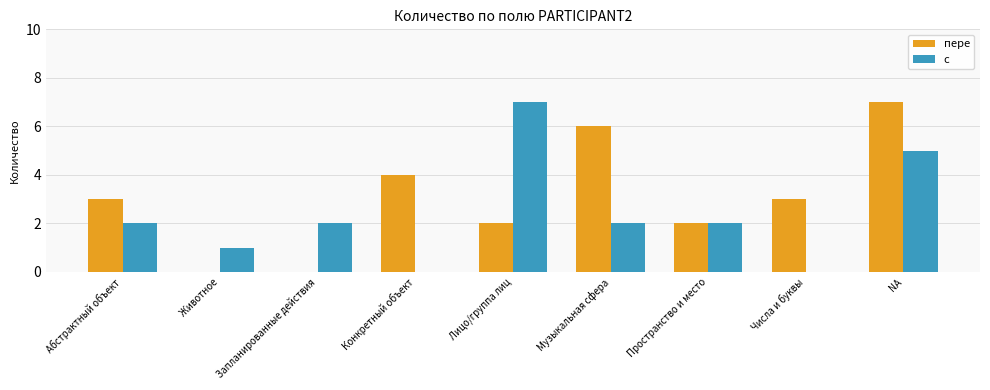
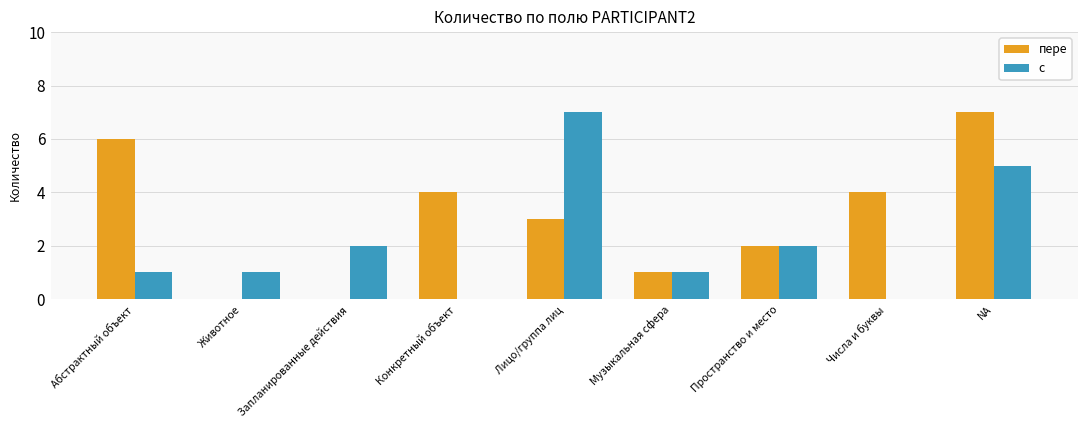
  {
    "пере": {
-     "Абстрактный объект": 3,
+     "Абстрактный объект": 6,
      "Животное": 0,
      "Запланированные действия": 0,
      "Конкретный объект": 4,
-     "Лицо/группа лиц": 2,
-     "Музыкальная сфера": 6,
+     "Лицо/группа лиц": 3,
+     "Музыкальная сфера": 1,
      "Пространство и место": 2,
-     "Числа и буквы": 3,
+     "Числа и буквы": 4,
      "NA": 7
    },
    "с": {
-     "Абстрактный объект": 2,
+     "Абстрактный объект": 1,
      "Животное": 1,
      "Запланированные действия": 2,
      "Конкретный объект": 0,
      "Лицо/группа лиц": 7,
-     "Музыкальная сфера": 2,
+     "Музыкальная сфера": 1,
      "Пространство и место": 2,
      "Числа и буквы": 0,
      "NA": 5
    }
  }
